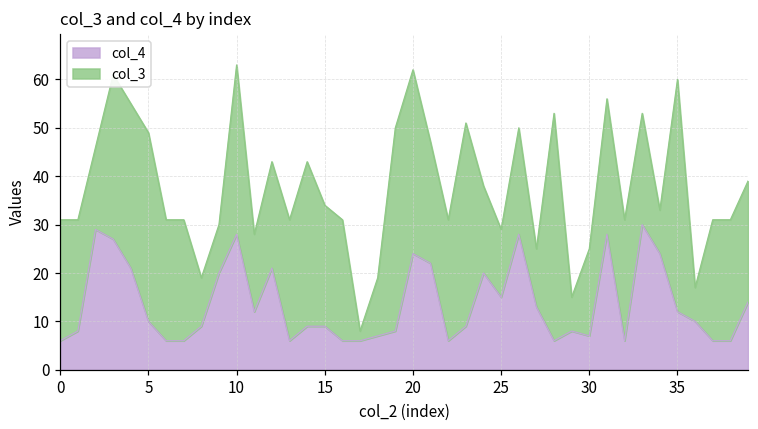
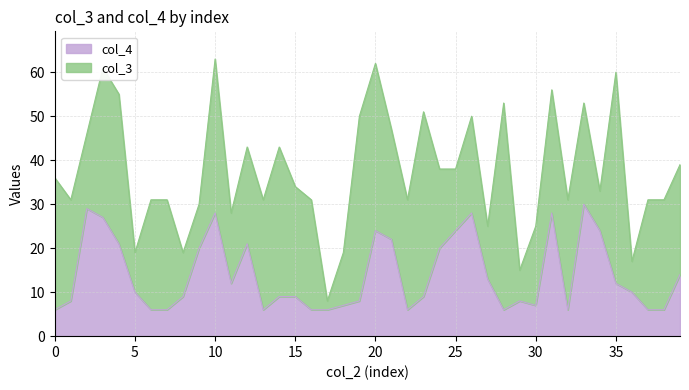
  {
    "col_4": {
      "0": 6,
      "5": 10,
      "10": 28,
      "15": 9,
      "20": 24,
-     "25": 15,
+     "25": 24,
      "30": 7,
      "35": 12
    },
    "col_3": {
-     "0": 25,
-     "5": 39,
+     "0": 30,
+     "5": 9,
      "10": 35,
      "15": 25,
      "20": 38,
      "25": 14,
      "30": 18,
      "35": 48
    }
  }
